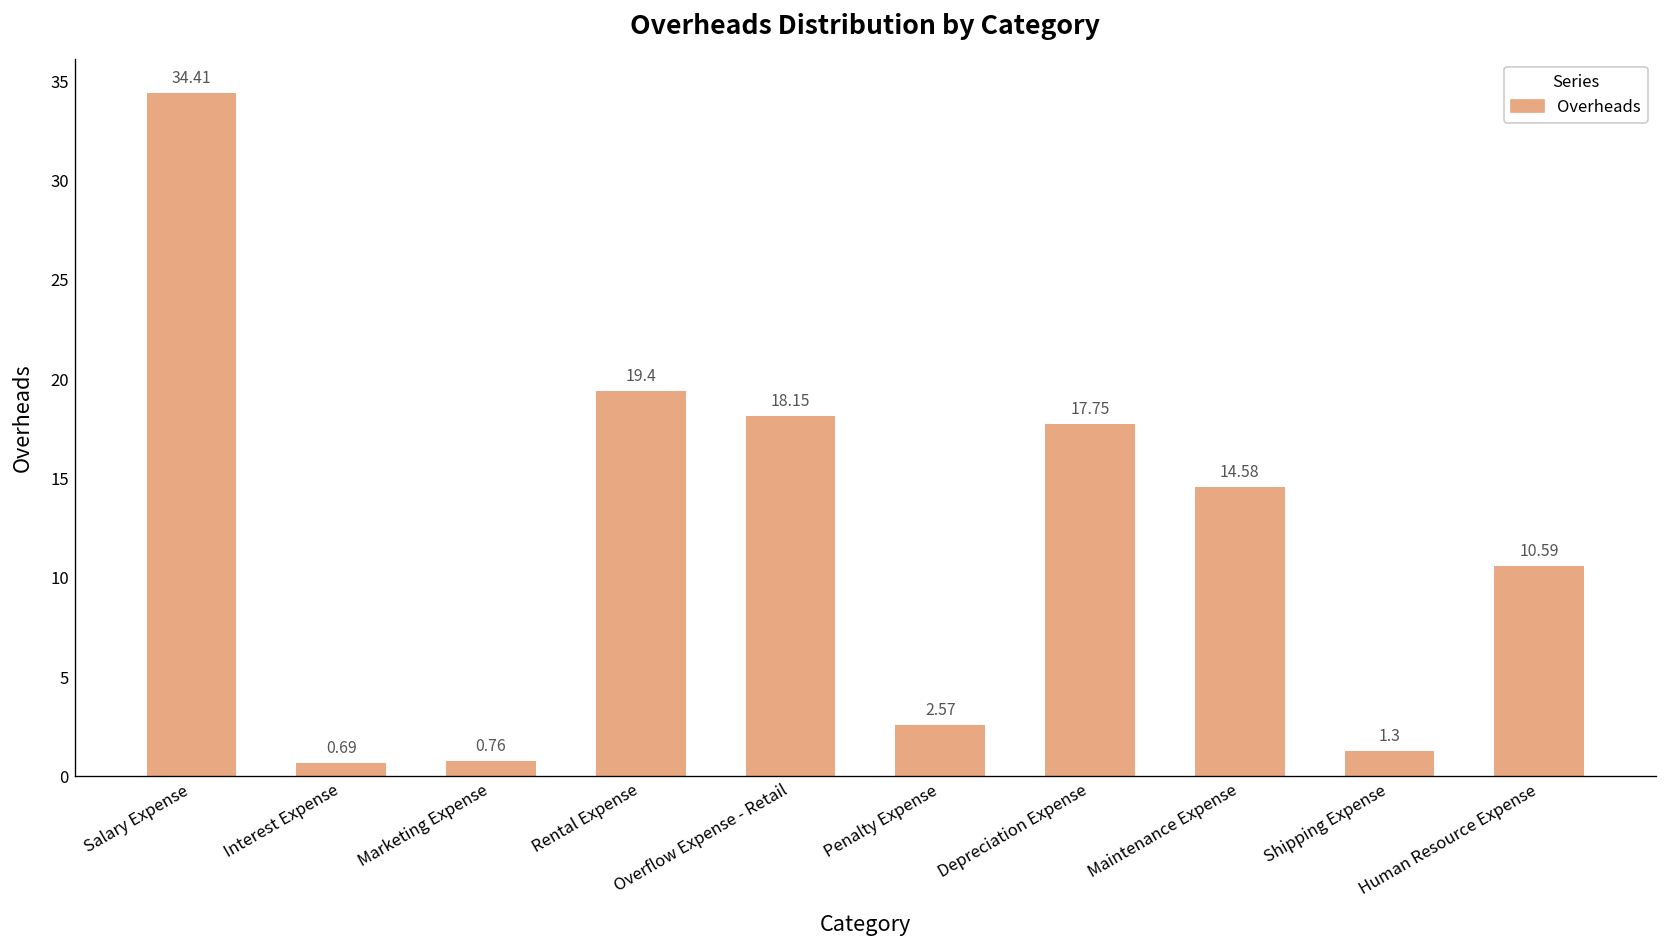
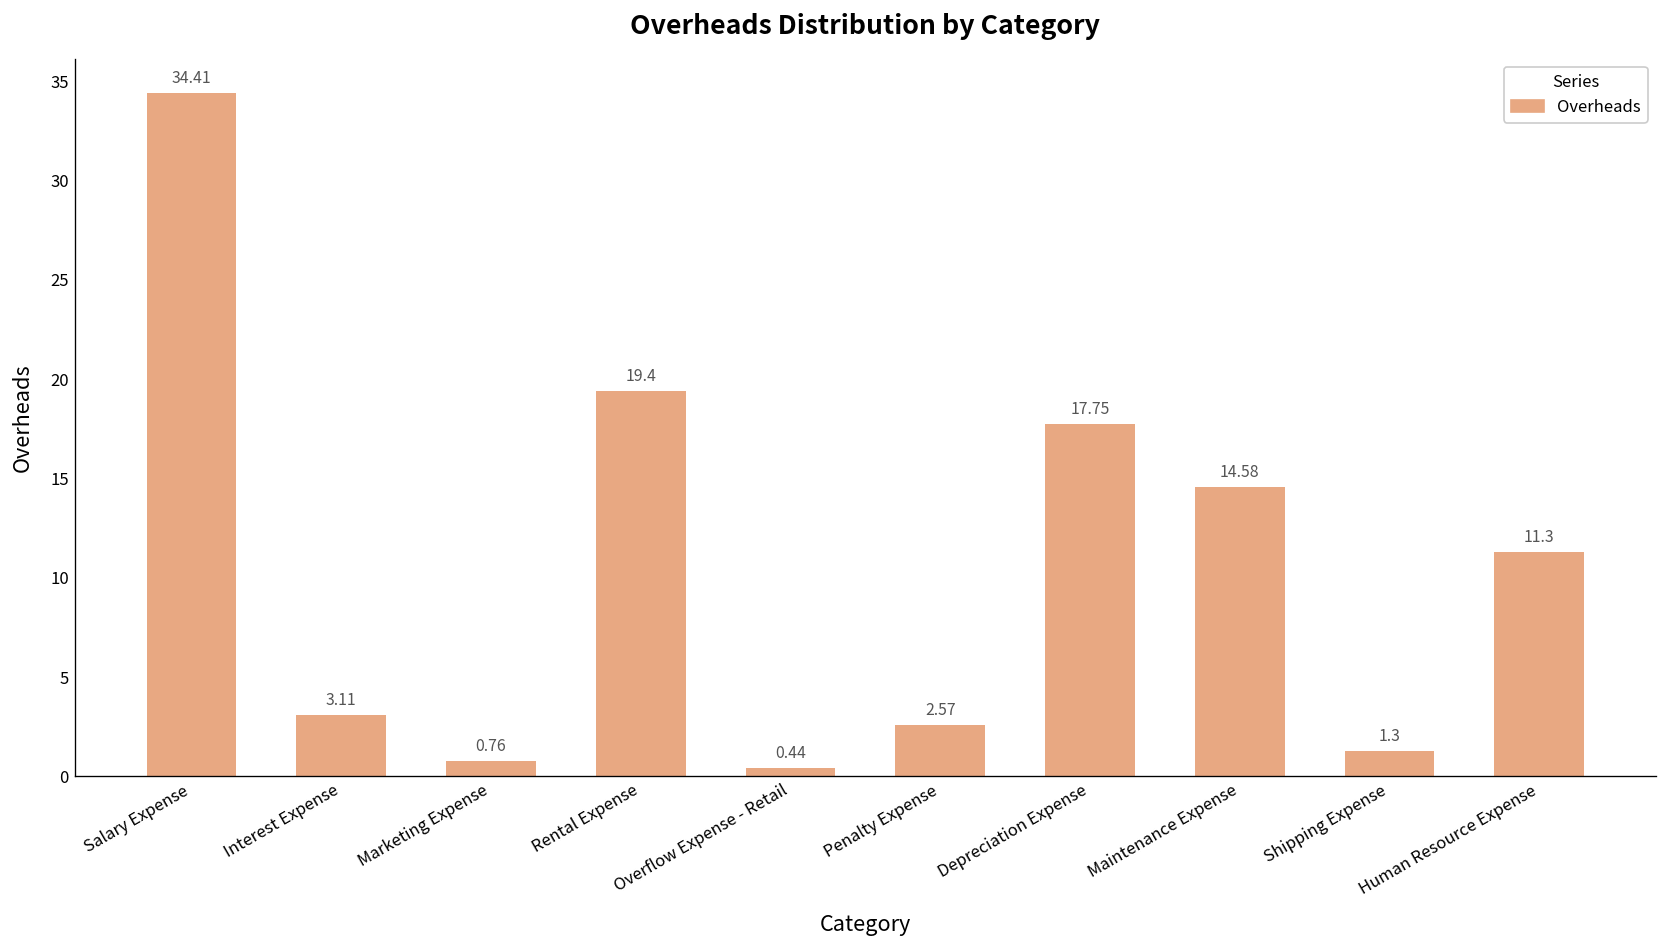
  {
    "Salary Expense": 34.41,
-   "Interest Expense": 0.69,
+   "Interest Expense": 3.11,
    "Marketing Expense": 0.76,
    "Rental Expense": 19.4,
-   "Overflow Expense - Retail": 18.15,
+   "Overflow Expense - Retail": 0.44,
    "Penalty Expense": 2.57,
    "Depreciation Expense": 17.75,
    "Maintenance Expense": 14.58,
    "Shipping Expense": 1.3,
-   "Human Resource Expense": 10.59
+   "Human Resource Expense": 11.3
  }
